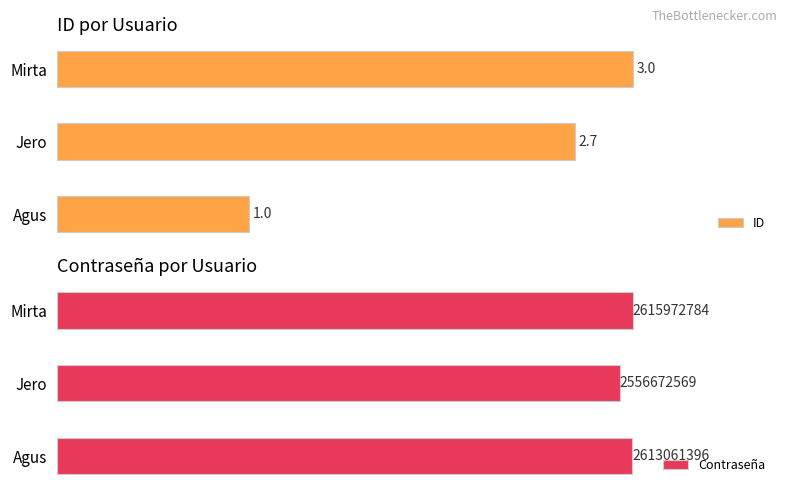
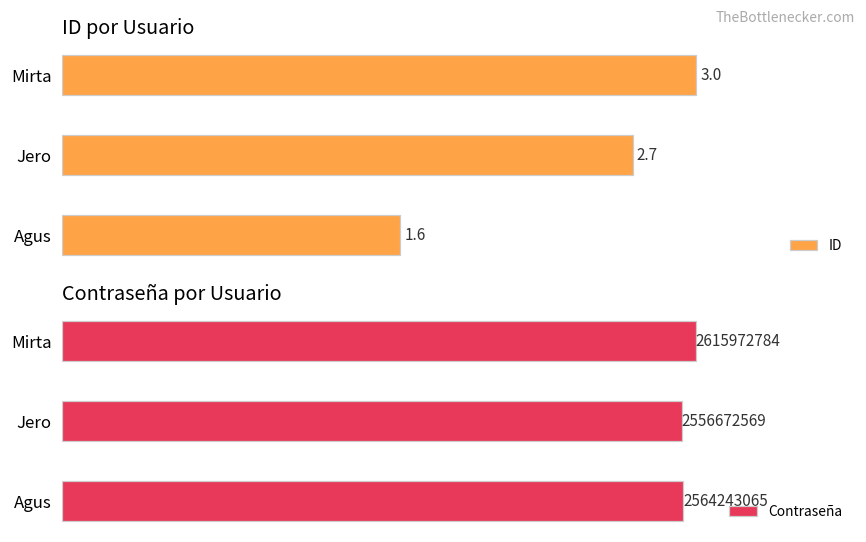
  {
    "ID por Usuario": {
      "Mirta": 3.0,
      "Jero": 2.7,
-     "Agus": 1.0
+     "Agus": 1.6
    },
    "Contraseña por Usuario": {
      "Mirta": 2615972784,
      "Jero": 2556672569,
-     "Agus": 2613061396
+     "Agus": 2564243065
    }
  }
